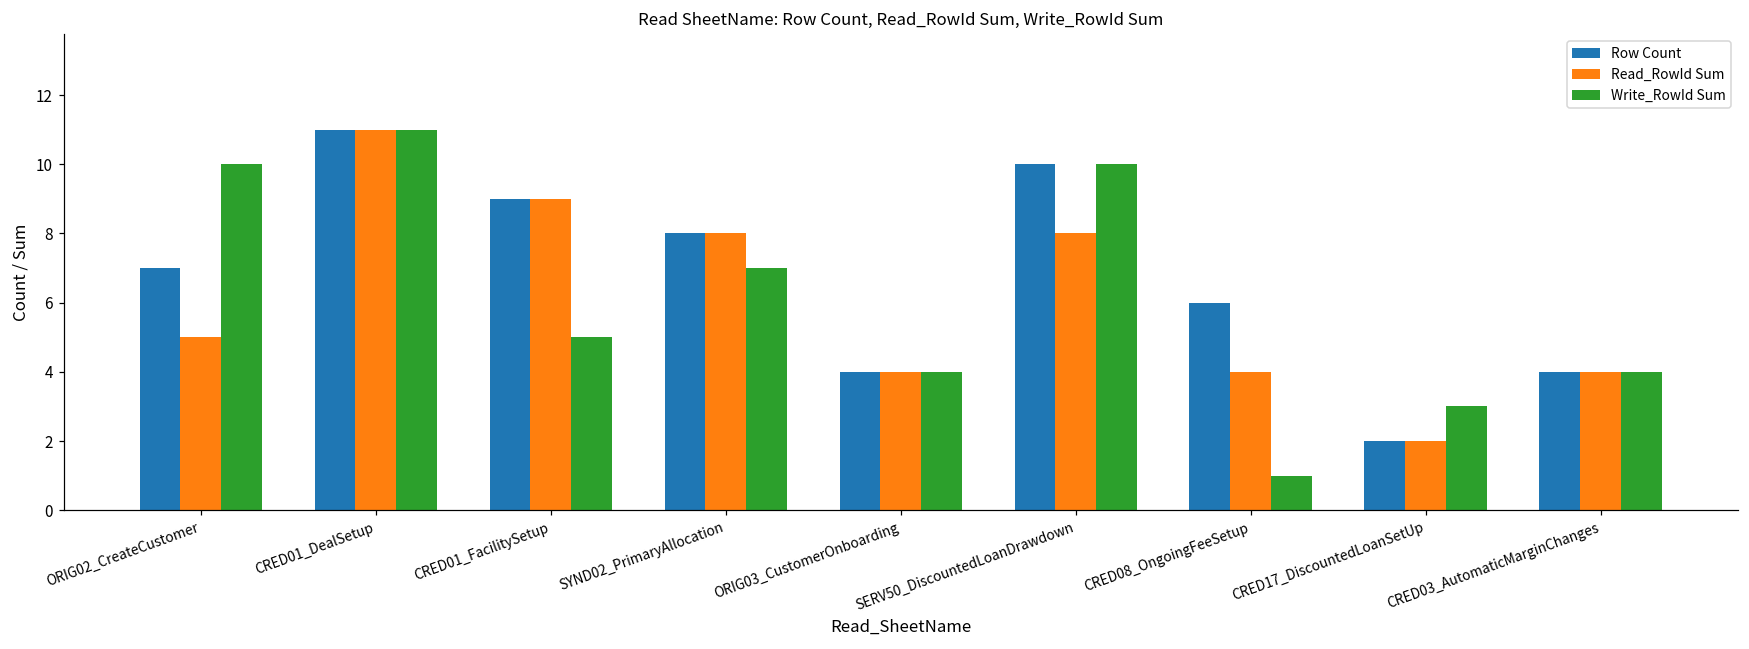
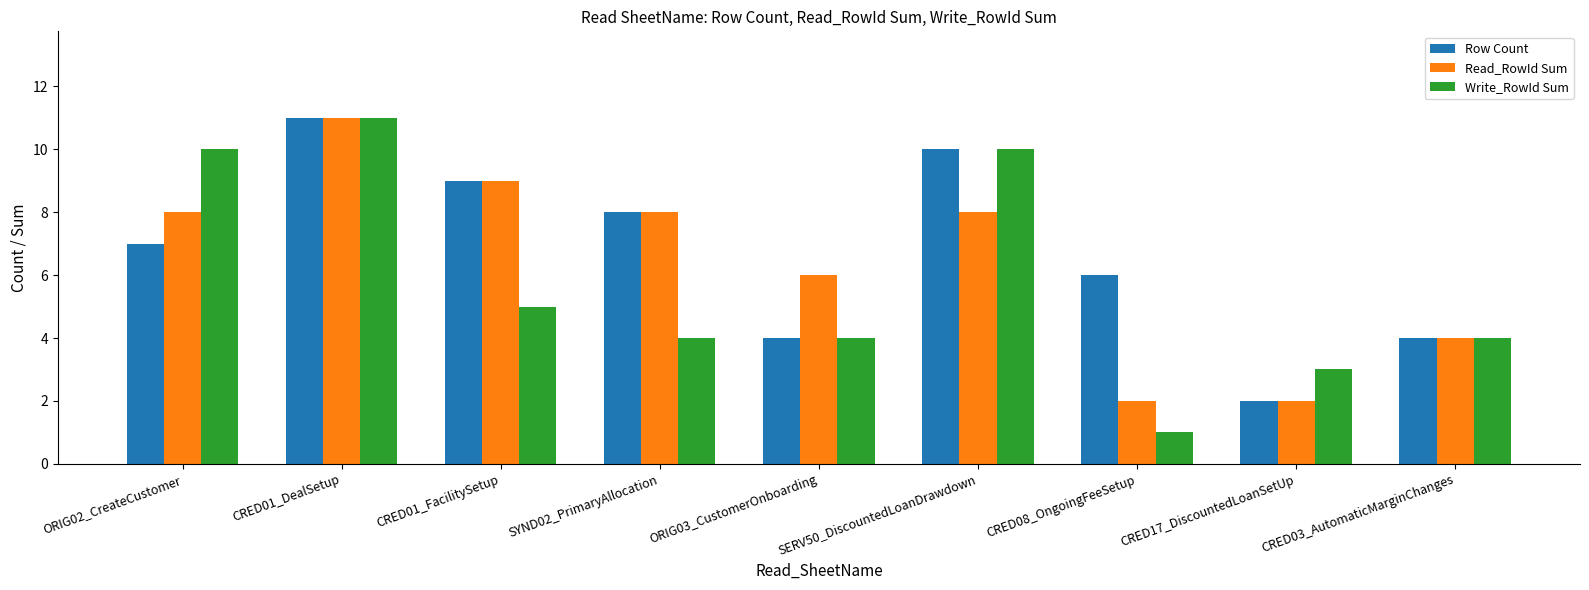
  {
    "Row Count": {
      "ORIG02_CreateCustomer": 7,
      "CRED01_DealSetup": 11,
      "CRED01_FacilitySetup": 9,
      "SYND02_PrimaryAllocation": 8,
      "ORIG03_CustomerOnboarding": 4,
      "SERV50_DiscountedLoanDrawdown": 10,
      "CRED08_OngoingFeeSetup": 6,
      "CRED17_DiscountedLoanSetUp": 2,
      "CRED03_AutomaticMarginChanges": 4
    },
    "Read_RowId Sum": {
-     "ORIG02_CreateCustomer": 5,
+     "ORIG02_CreateCustomer": 8,
      "CRED01_DealSetup": 11,
      "CRED01_FacilitySetup": 9,
      "SYND02_PrimaryAllocation": 8,
-     "ORIG03_CustomerOnboarding": 4,
+     "ORIG03_CustomerOnboarding": 6,
      "SERV50_DiscountedLoanDrawdown": 8,
-     "CRED08_OngoingFeeSetup": 4,
+     "CRED08_OngoingFeeSetup": 2,
      "CRED17_DiscountedLoanSetUp": 2,
      "CRED03_AutomaticMarginChanges": 4
    },
    "Write_RowId Sum": {
      "ORIG02_CreateCustomer": 10,
      "CRED01_DealSetup": 11,
      "CRED01_FacilitySetup": 5,
-     "SYND02_PrimaryAllocation": 7,
+     "SYND02_PrimaryAllocation": 4,
      "ORIG03_CustomerOnboarding": 4,
      "SERV50_DiscountedLoanDrawdown": 10,
      "CRED08_OngoingFeeSetup": 1,
      "CRED17_DiscountedLoanSetUp": 3,
      "CRED03_AutomaticMarginChanges": 4
    }
  }
